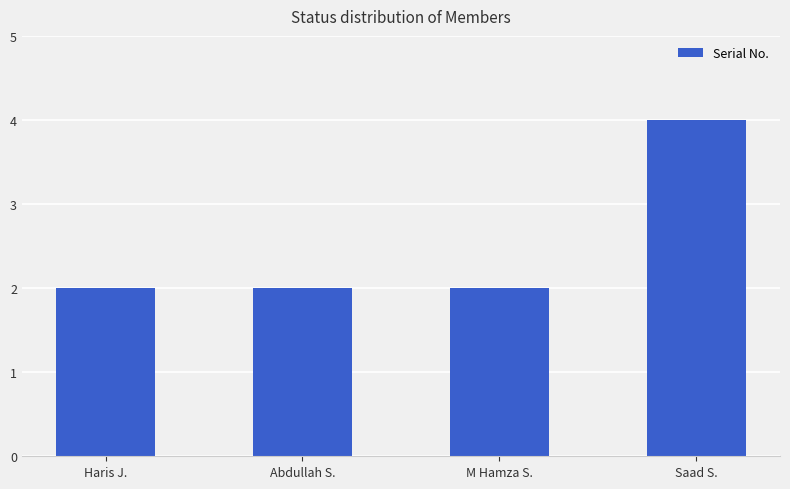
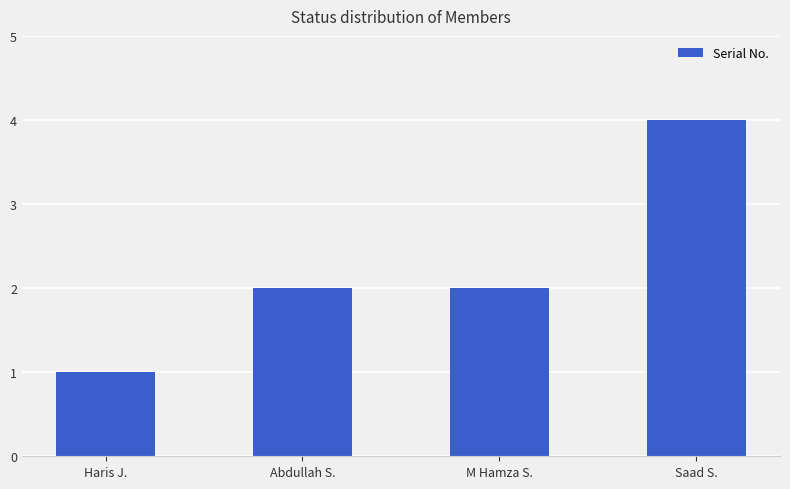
  {
-   "Haris J.": 2,
+   "Haris J.": 1,
    "Abdullah S.": 2,
    "M Hamza S.": 2,
    "Saad S.": 4
  }
